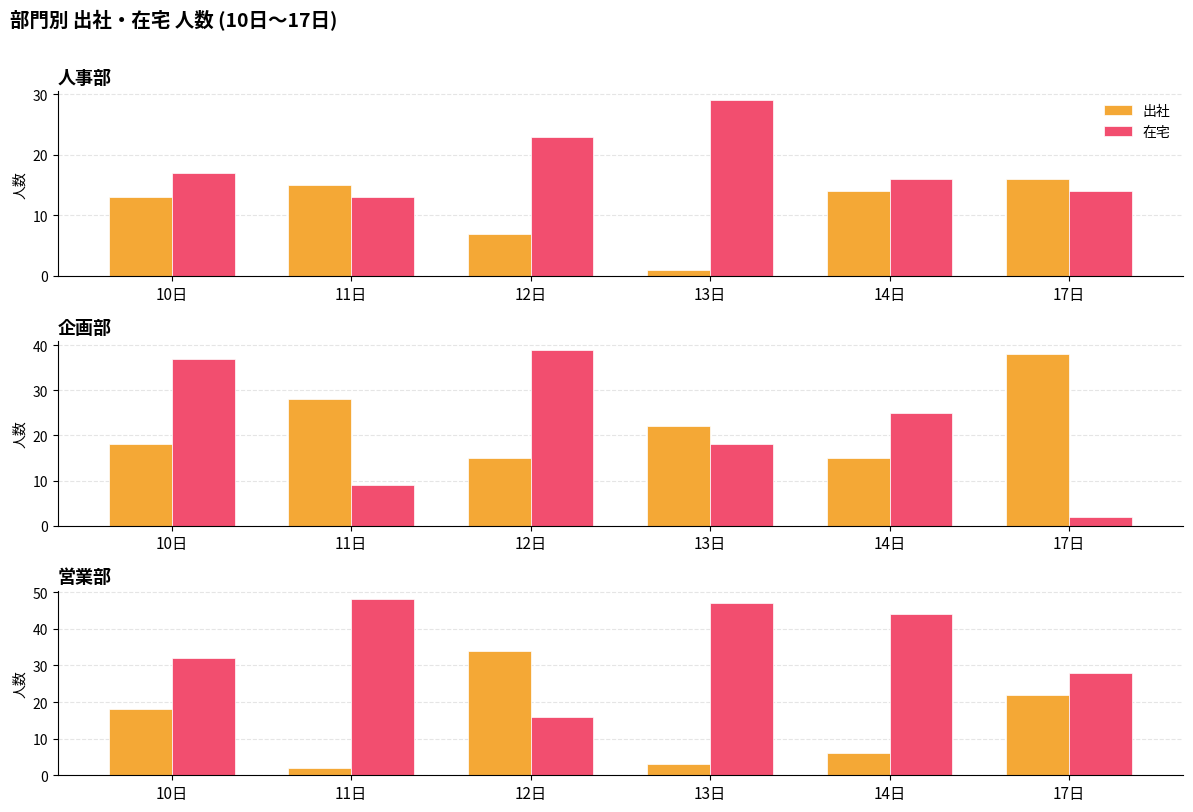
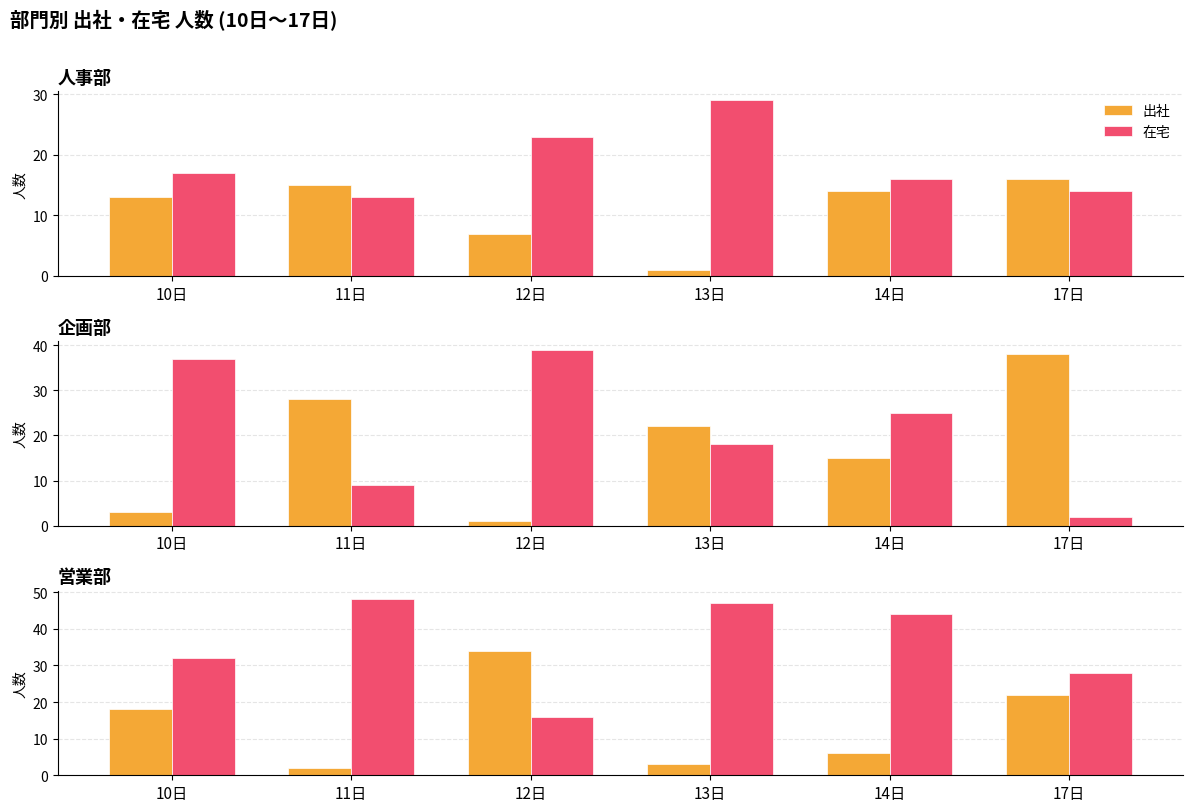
  {
    "人事部": {
      "出社": {
        "10日": 13,
        "11日": 15,
        "12日": 7,
        "13日": 1,
        "14日": 14,
        "17日": 16
      },
      "在宅": {
        "10日": 17,
        "11日": 13,
        "12日": 23,
        "13日": 29,
        "14日": 16,
        "17日": 14
      }
    },
    "企画部": {
      "出社": {
-       "10日": 18,
+       "10日": 3,
        "11日": 28,
-       "12日": 15,
+       "12日": 1,
        "13日": 22,
        "14日": 15,
        "17日": 38
      },
      "在宅": {
        "10日": 37,
        "11日": 9,
        "12日": 39,
        "13日": 18,
        "14日": 25,
        "17日": 2
      }
    },
    "営業部": {
      "出社": {
        "10日": 18,
        "11日": 2,
        "12日": 34,
        "13日": 3,
        "14日": 6,
        "17日": 22
      },
      "在宅": {
        "10日": 32,
        "11日": 48,
        "12日": 16,
        "13日": 47,
        "14日": 44,
        "17日": 28
      }
    }
  }
